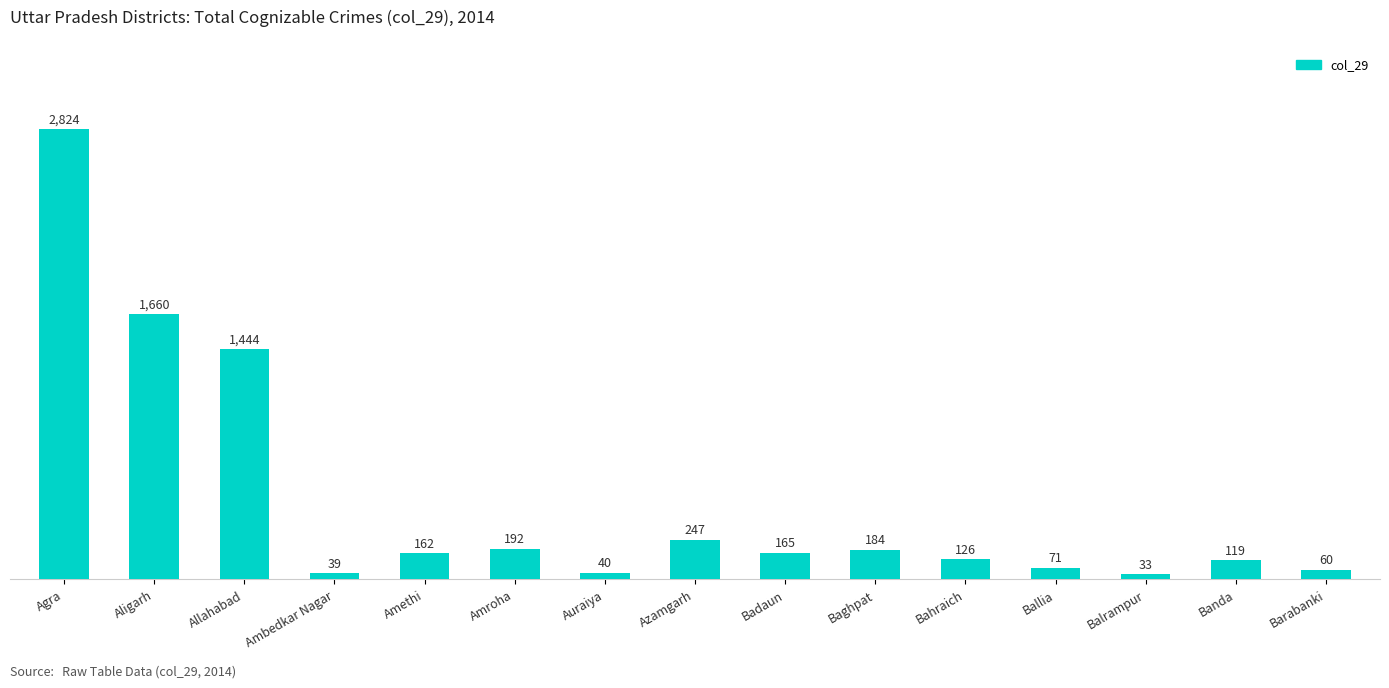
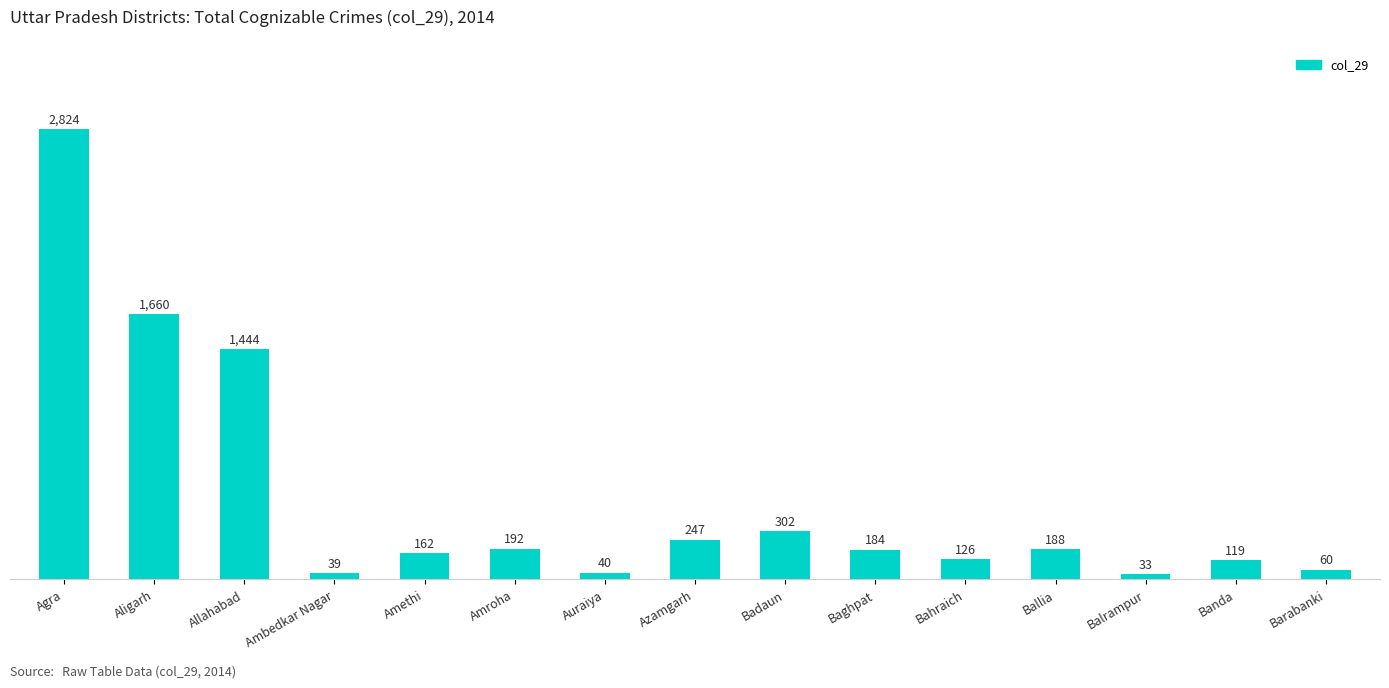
  {
    "Agra": "2,824",
    "Aligarh": "1,660",
    "Allahabad": "1,444",
    "Ambedkar Nagar": "39",
    "Amethi": "162",
    "Amroha": "192",
    "Auraiya": "40",
    "Azamgarh": "247",
-   "Badaun": "165",
+   "Badaun": "302",
    "Baghpat": "184",
    "Bahraich": "126",
-   "Ballia": "71",
+   "Ballia": "188",
    "Balrampur": "33",
    "Banda": "119",
    "Barabanki": "60"
  }
